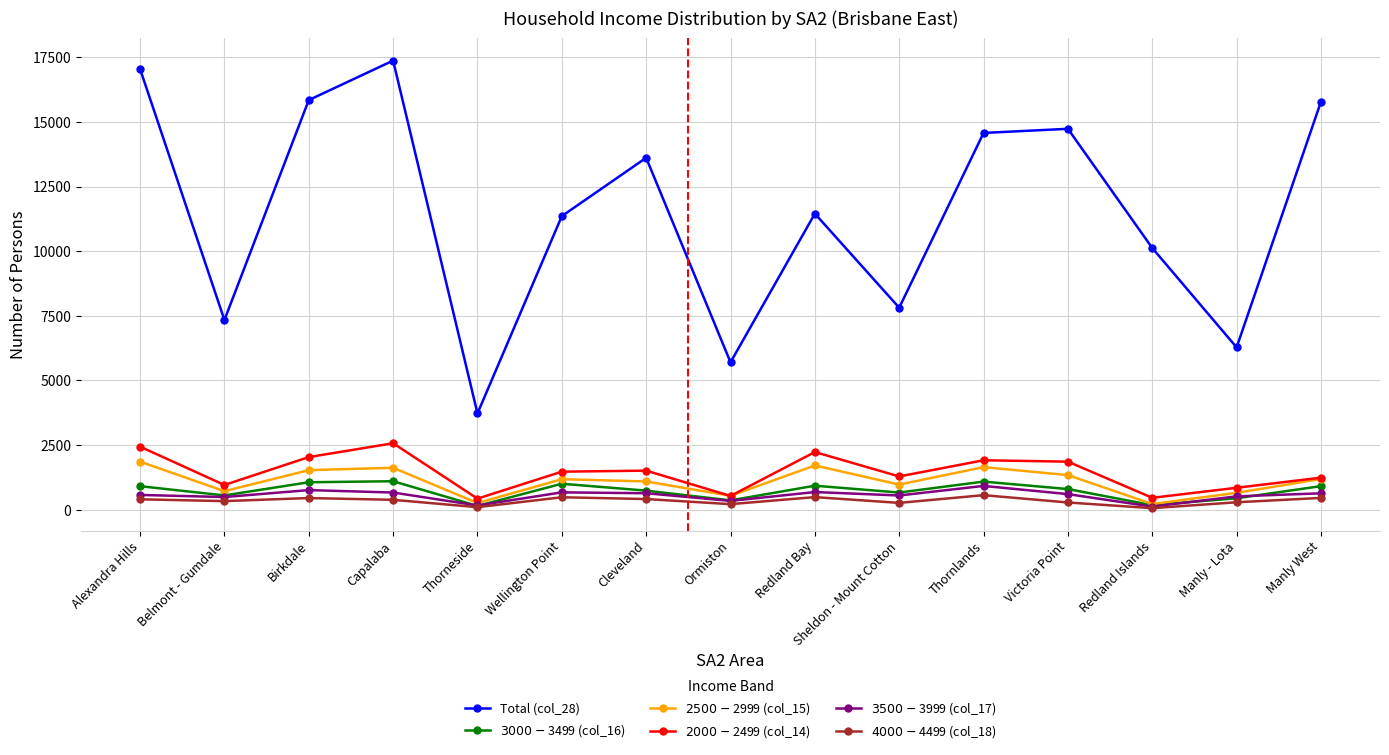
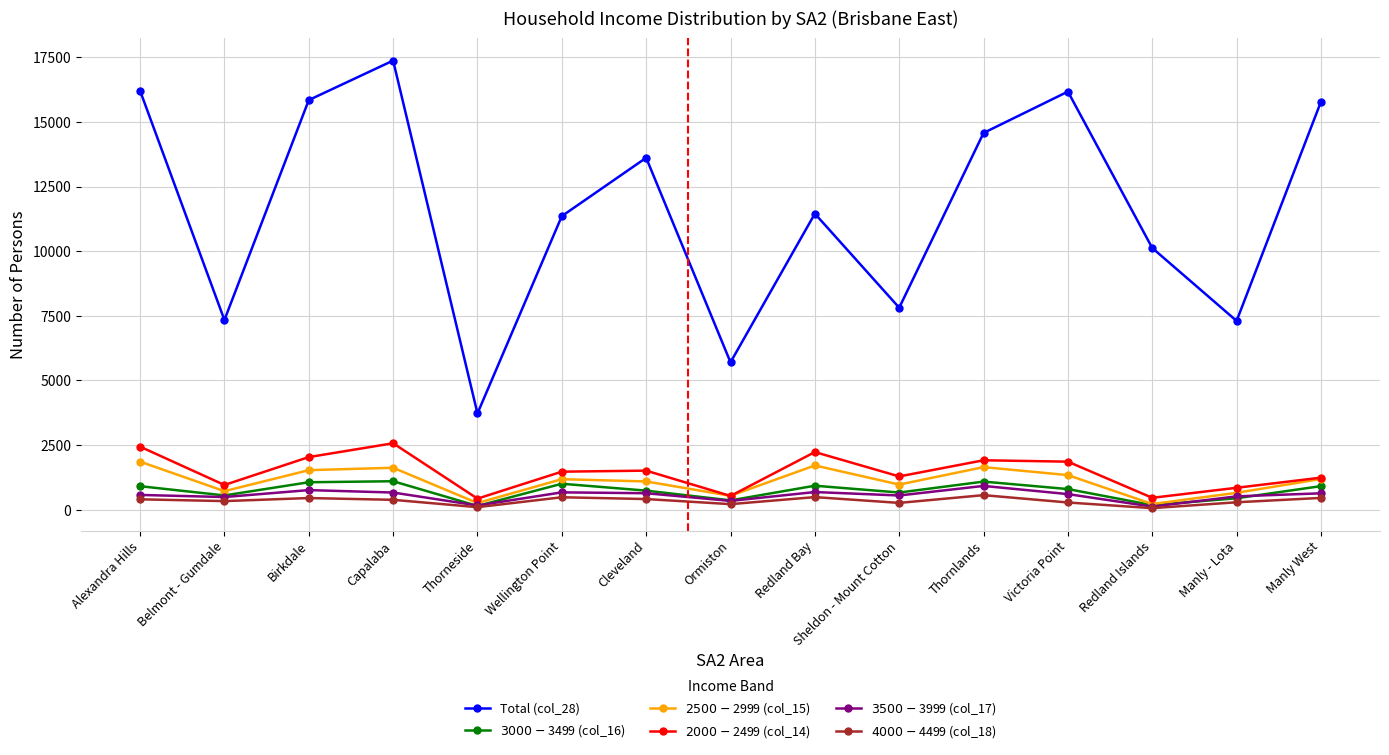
  {
    "Total (col_28)": {
-     "Alexandra Hills": 17000,
+     "Alexandra Hills": 16200,
      "Belmont - Gumdale": 7300,
      "Birkdale": 15800,
      "Capalaba": 17400,
      "Thorneside": 3700,
      "Wellington Point": 11400,
      "Cleveland": 13600,
      "Ormiston": 5700,
      "Redland Bay": 11500,
      "Sheldon - Mount Cotton": 7800,
      "Thornlands": 14600,
-     "Victoria Point": 14700,
+     "Victoria Point": 16200,
      "Redland Islands": 10100,
-     "Manly - Lota": 6300,
+     "Manly - Lota": 7300,
      "Manly West": 15800
    }
  }
